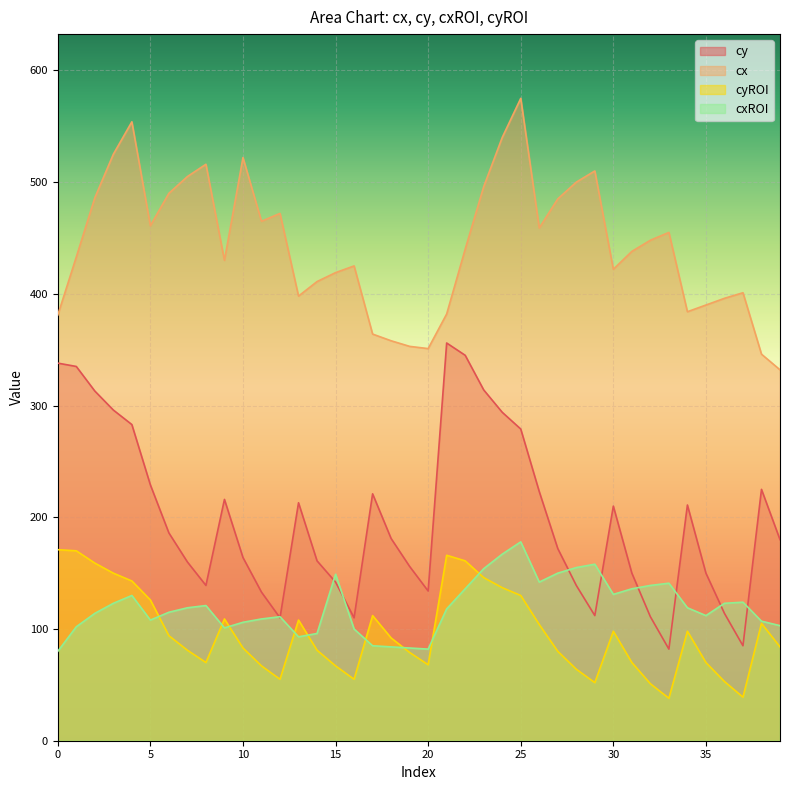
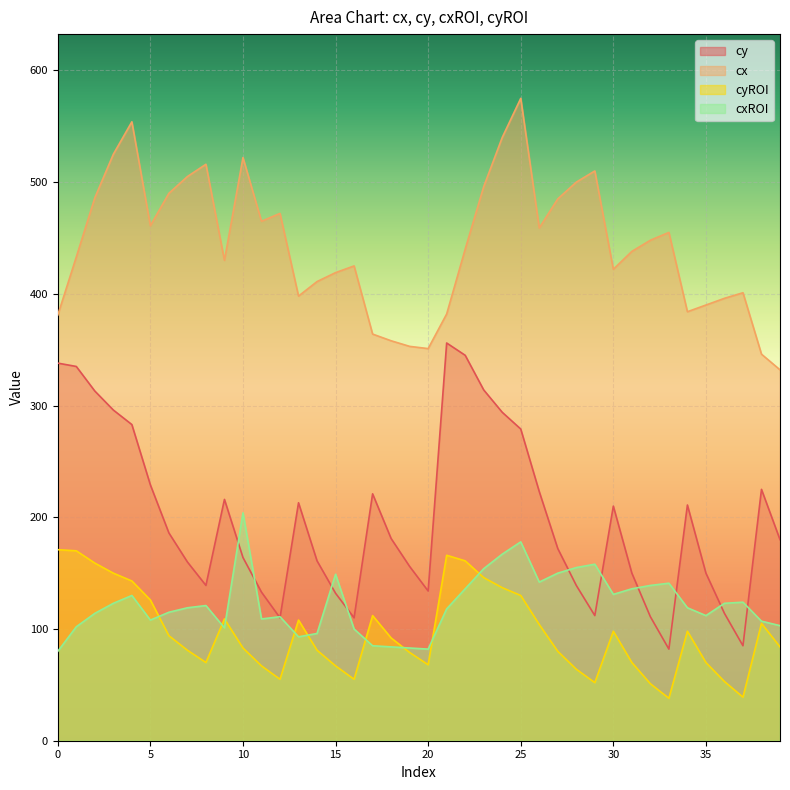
  {
    "cy": {
      "0": 338,
      "5": 229,
      "10": 164,
-     "15": 142,
+     "15": 132,
      "20": 134,
      "25": 279,
      "30": 210,
      "35": 150
    },
    "cx": {
      "0": 381,
      "5": 461,
      "10": 522,
      "15": 419,
      "20": 351,
      "25": 575,
      "30": 422,
      "35": 390
    },
    "cyROI": {
      "0": 171,
      "5": 126,
      "10": 83,
      "15": 67,
      "20": 68,
      "25": 130,
      "30": 98,
      "35": 70
    },
    "cxROI": {
      "0": 80,
      "5": 108,
-     "10": 106,
+     "10": 204,
      "15": 149,
      "20": 82,
      "25": 178,
      "30": 131,
      "35": 112
    }
  }
